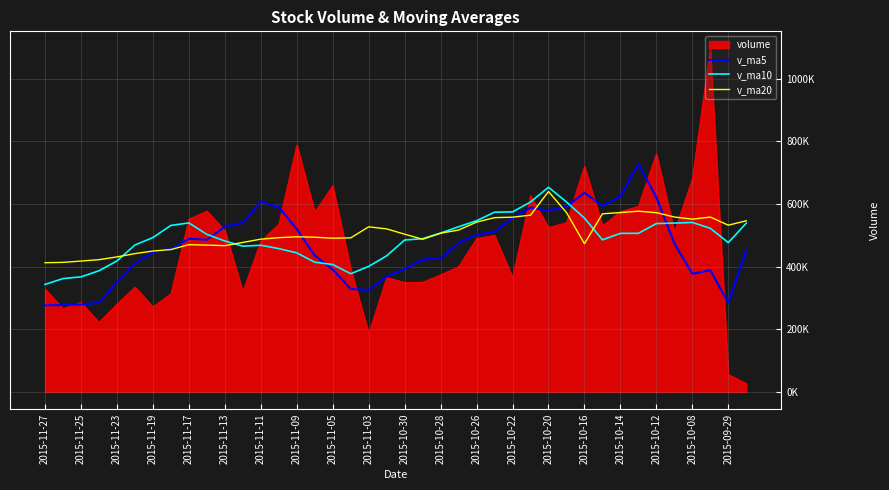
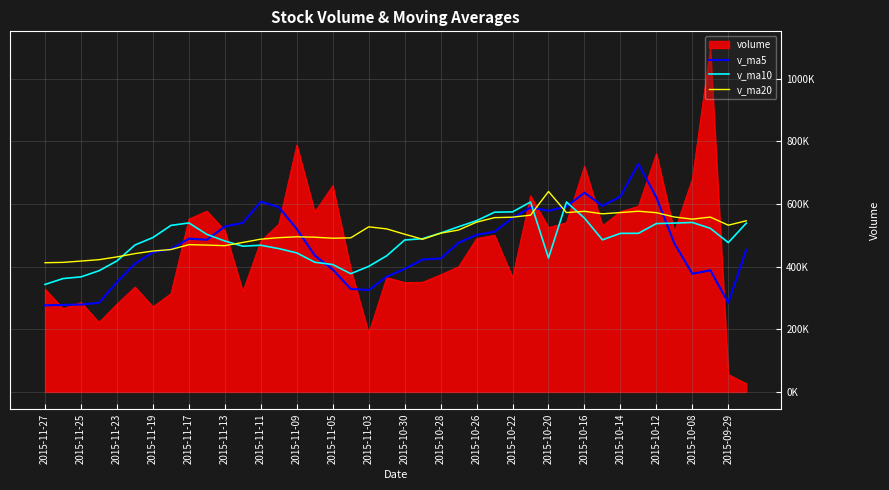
  {
    "volume": {
      "2015-11-27": 330000,
      "2015-11-23": 280000,
      "2015-11-19": 270000,
      "2015-11-17": 550000,
      "2015-11-13": 510000,
      "2015-11-09": 790000,
      "2015-11-05": 660000,
      "2015-11-03": 190000,
      "2015-10-30": 350000,
      "2015-10-28": 370000,
      "2015-10-26": 490000,
      "2015-10-22": 370000,
      "2015-10-20": 520000,
      "2015-10-16": 720000,
      "2015-10-12": 760000,
      "2015-10-08": 680000,
      "2015-09-29": 60000
    },
    "v_ma5": {
      "2015-11-27": 280000,
      "2015-11-23": 350000,
      "2015-11-17": 490000,
      "2015-11-13": 530000,
      "2015-11-11": 610000,
      "2015-11-09": 520000,
      "2015-11-05": 390000,
      "2015-11-03": 330000,
      "2015-10-30": 390000,
      "2015-10-28": 430000,
      "2015-10-26": 500000,
      "2015-10-20": 580000,
      "2015-10-16": 640000,
      "2015-10-14": 620000,
      "2015-10-12": 620000,
      "2015-10-08": 380000,
      "2015-09-29": 280000
    },
    "v_ma10": {
      "2015-11-27": 340000,
      "2015-11-25": 370000,
      "2015-11-23": 420000,
      "2015-11-19": 490000,
      "2015-11-17": 540000,
      "2015-11-13": 480000,
      "2015-11-11": 470000,
      "2015-11-09": 440000,
      "2015-11-05": 410000,
      "2015-11-03": 400000,
      "2015-10-30": 480000,
      "2015-10-22": 570000,
-     "2015-10-20": 650000,
+     "2015-10-20": 430000,
      "2015-10-16": 550000,
      "2015-10-14": 510000,
      "2015-10-12": 540000,
      "2015-10-08": 540000,
      "2015-09-29": 480000
    },
    "v_ma20": {
      "2015-11-27": 410000,
      "2015-11-25": 420000,
      "2015-11-23": 430000,
      "2015-11-17": 470000,
      "2015-11-13": 470000,
      "2015-11-09": 500000,
      "2015-11-05": 490000,
      "2015-11-03": 530000,
      "2015-10-30": 500000,
      "2015-10-20": 640000,
-     "2015-10-16": 470000,
+     "2015-10-16": 580000,
      "2015-10-12": 570000,
      "2015-10-08": 550000,
      "2015-09-29": 530000
    }
  }
